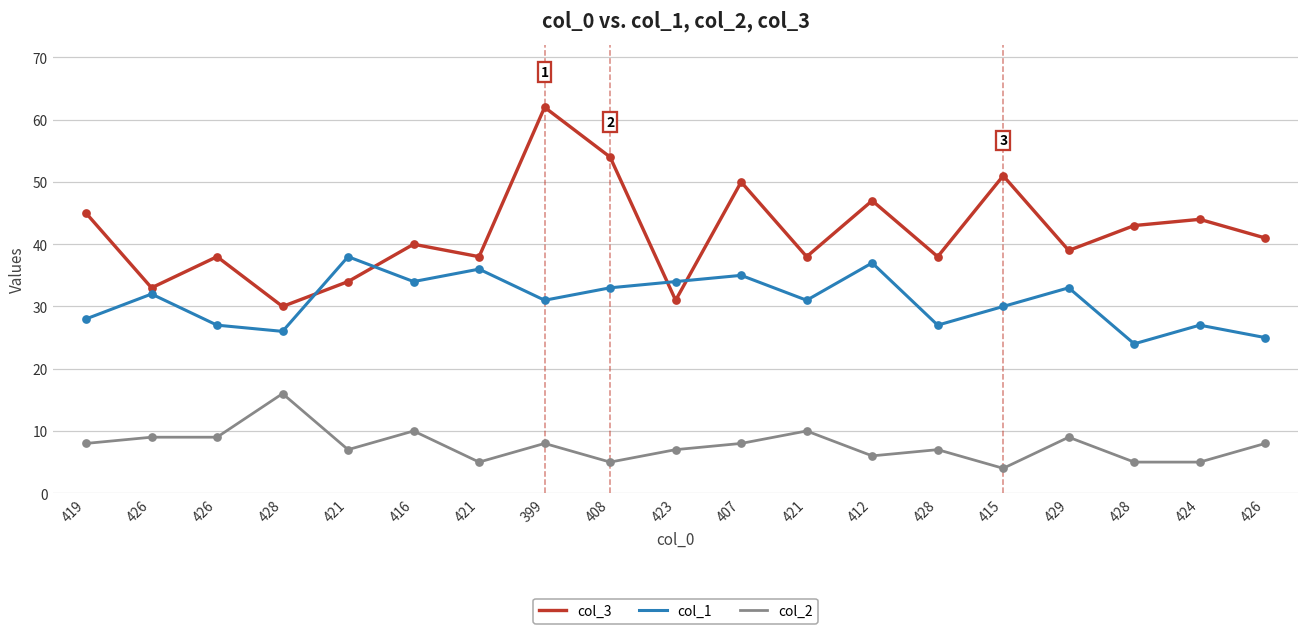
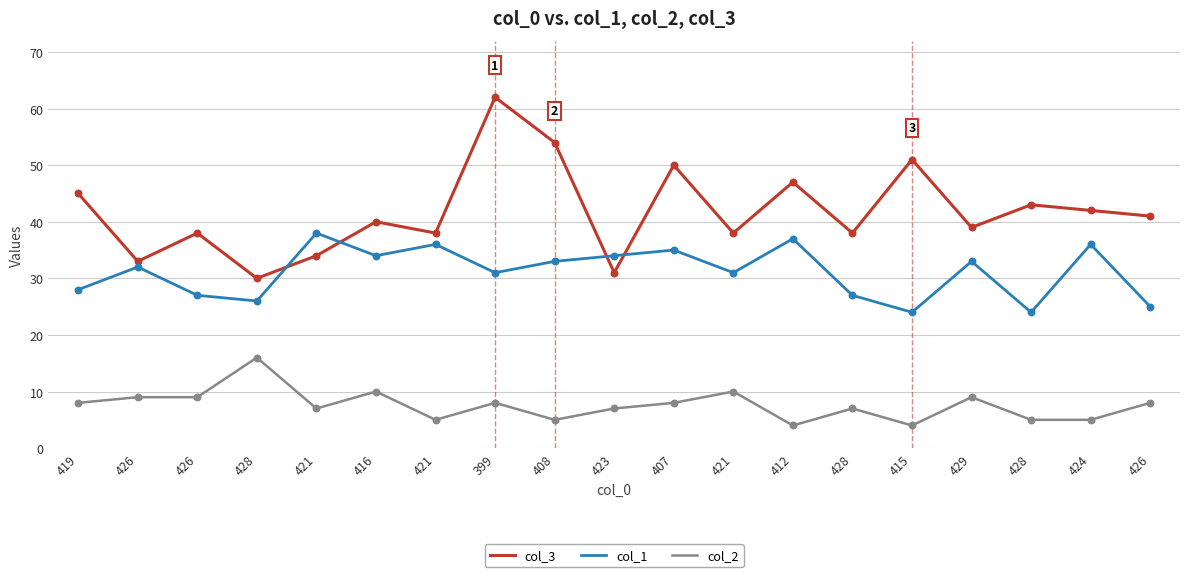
  {
    "col_3": {
      "419": 45,
      "416": 40,
      "399": 62,
      "408": 54,
      "423": 31,
      "407": 50,
      "412": 47,
      "415": 51,
      "429": 39,
-     "424": 44
+     "424": 42
    },
    "col_1": {
      "419": 28,
      "416": 34,
      "399": 31,
      "408": 33,
      "423": 34,
      "407": 35,
      "412": 37,
-     "415": 30,
+     "415": 24,
      "429": 33,
-     "424": 27
+     "424": 36
    },
    "col_2": {
      "419": 8,
      "416": 10,
      "399": 8,
      "408": 5,
      "423": 7,
      "407": 8,
-     "412": 6,
+     "412": 4,
      "415": 4,
      "429": 9,
      "424": 5
    }
  }
